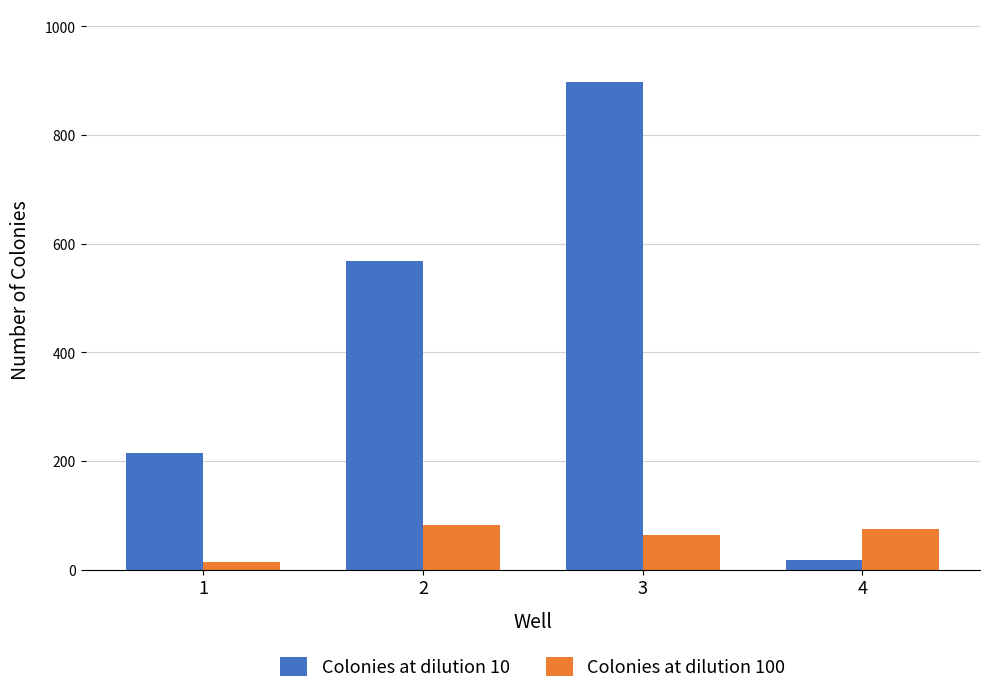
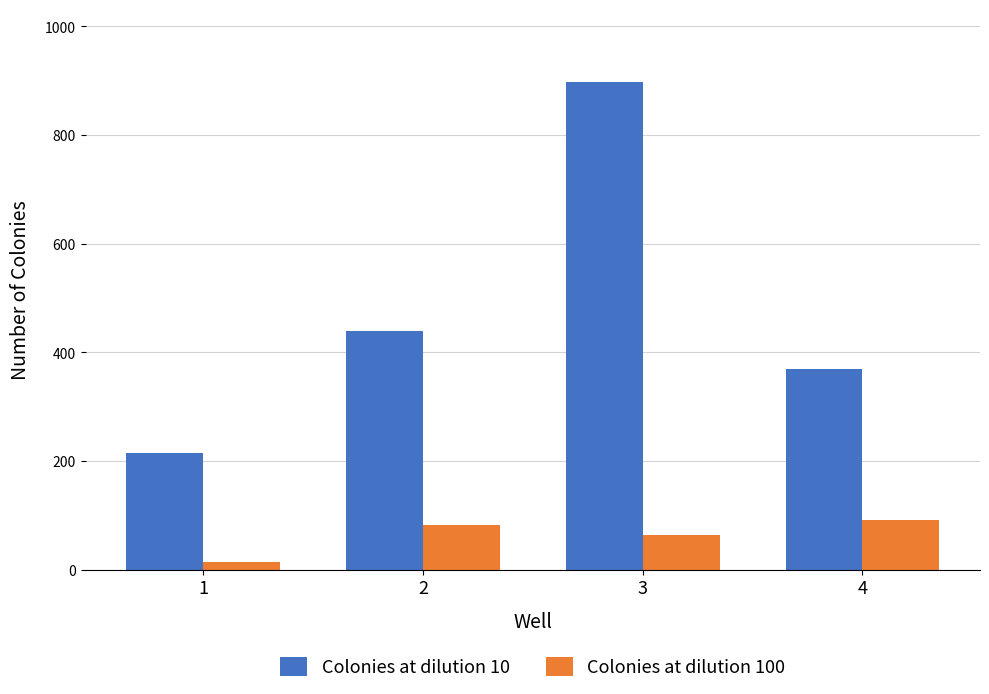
  {
    "Colonies at dilution 10": {
      "1": 210,
-     "2": 570,
+     "2": 440,
      "3": 900,
-     "4": 20
+     "4": 370
    },
    "Colonies at dilution 100": {
      "1": 10,
      "2": 80,
      "3": 60,
-     "4": 80
+     "4": 90
    }
  }
